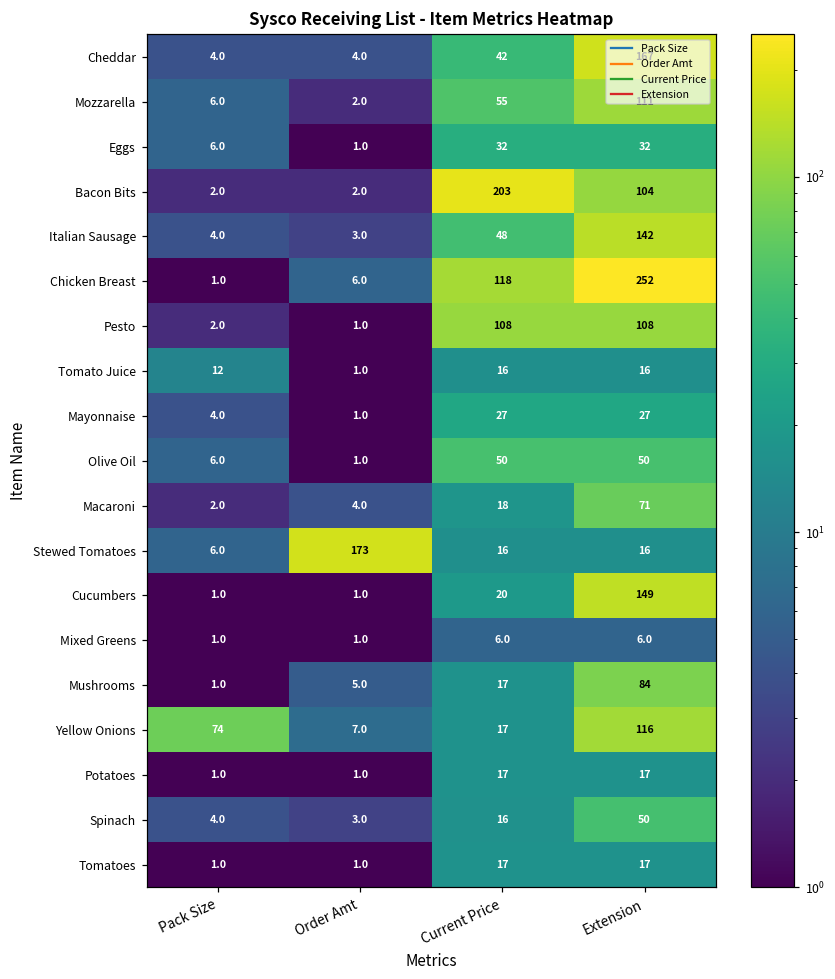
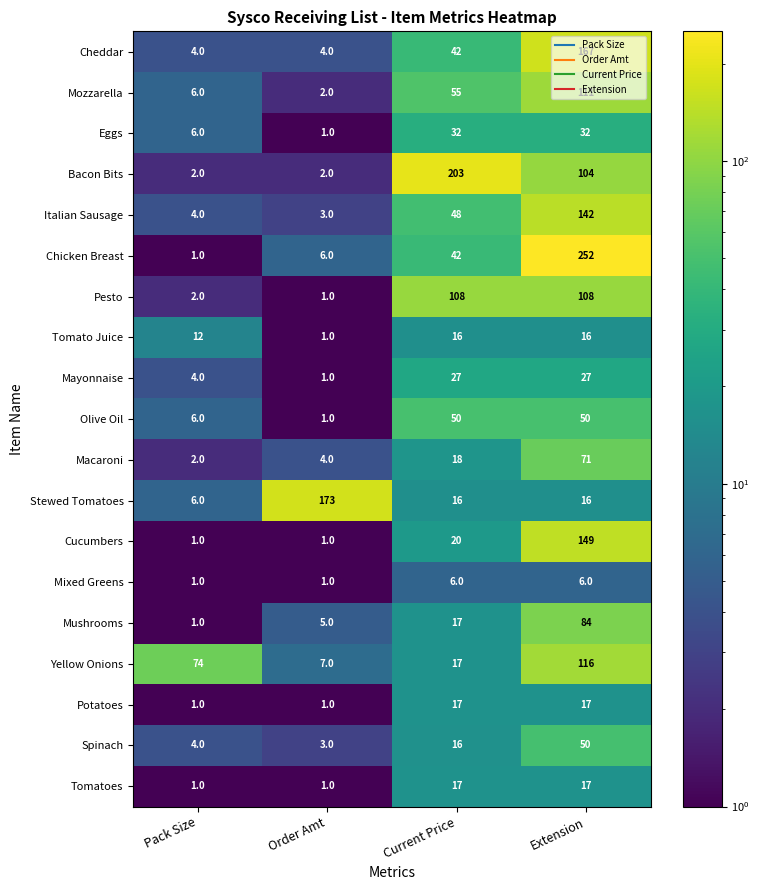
  {
    "Cheddar": {
      "Pack Size": 4.0,
      "Order Amt": 4.0,
      "Current Price": 42
    },
    "Mozzarella": {
      "Pack Size": 6.0,
      "Order Amt": 2.0,
      "Current Price": 55
    },
    "Eggs": {
      "Pack Size": 6.0,
      "Order Amt": 1.0,
      "Current Price": 32,
      "Extension": 32
    },
    "Bacon Bits": {
      "Pack Size": 2.0,
      "Order Amt": 2.0,
      "Current Price": 203,
      "Extension": 104
    },
    "Italian Sausage": {
      "Pack Size": 4.0,
      "Order Amt": 3.0,
      "Current Price": 48,
      "Extension": 142
    },
    "Chicken Breast": {
      "Pack Size": 1.0,
      "Order Amt": 6.0,
-     "Current Price": 118,
+     "Current Price": 42,
      "Extension": 252
    },
    "Pesto": {
      "Pack Size": 2.0,
      "Order Amt": 1.0,
      "Current Price": 108,
      "Extension": 108
    },
    "Tomato Juice": {
      "Pack Size": 12,
      "Order Amt": 1.0,
      "Current Price": 16,
      "Extension": 16
    },
    "Mayonnaise": {
      "Pack Size": 4.0,
      "Order Amt": 1.0,
      "Current Price": 27,
      "Extension": 27
    },
    "Olive Oil": {
      "Pack Size": 6.0,
      "Order Amt": 1.0,
      "Current Price": 50,
      "Extension": 50
    },
    "Macaroni": {
      "Pack Size": 2.0,
      "Order Amt": 4.0,
      "Current Price": 18,
      "Extension": 71
    },
    "Stewed Tomatoes": {
      "Pack Size": 6.0,
      "Order Amt": 173,
      "Current Price": 16,
      "Extension": 16
    },
    "Cucumbers": {
      "Pack Size": 1.0,
      "Order Amt": 1.0,
      "Current Price": 20,
      "Extension": 149
    },
    "Mixed Greens": {
      "Pack Size": 1.0,
      "Order Amt": 1.0,
      "Current Price": 6.0,
      "Extension": 6.0
    },
    "Mushrooms": {
      "Pack Size": 1.0,
      "Order Amt": 5.0,
      "Current Price": 17,
      "Extension": 84
    },
    "Yellow Onions": {
      "Pack Size": 74,
      "Order Amt": 7.0,
      "Current Price": 17,
      "Extension": 116
    },
    "Potatoes": {
      "Pack Size": 1.0,
      "Order Amt": 1.0,
      "Current Price": 17,
      "Extension": 17
    },
    "Spinach": {
      "Pack Size": 4.0,
      "Order Amt": 3.0,
      "Current Price": 16,
      "Extension": 50
    },
    "Tomatoes": {
      "Pack Size": 1.0,
      "Order Amt": 1.0,
      "Current Price": 17,
      "Extension": 17
    }
  }
